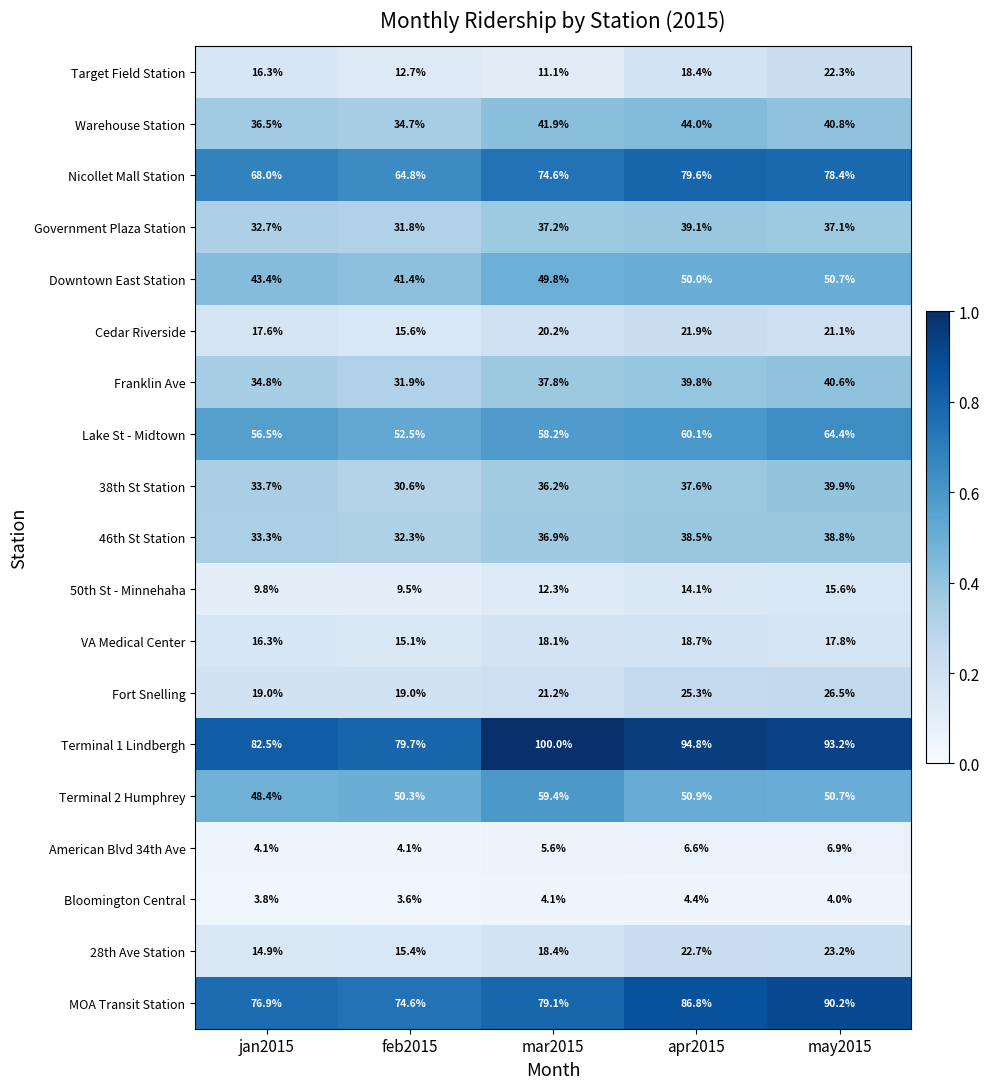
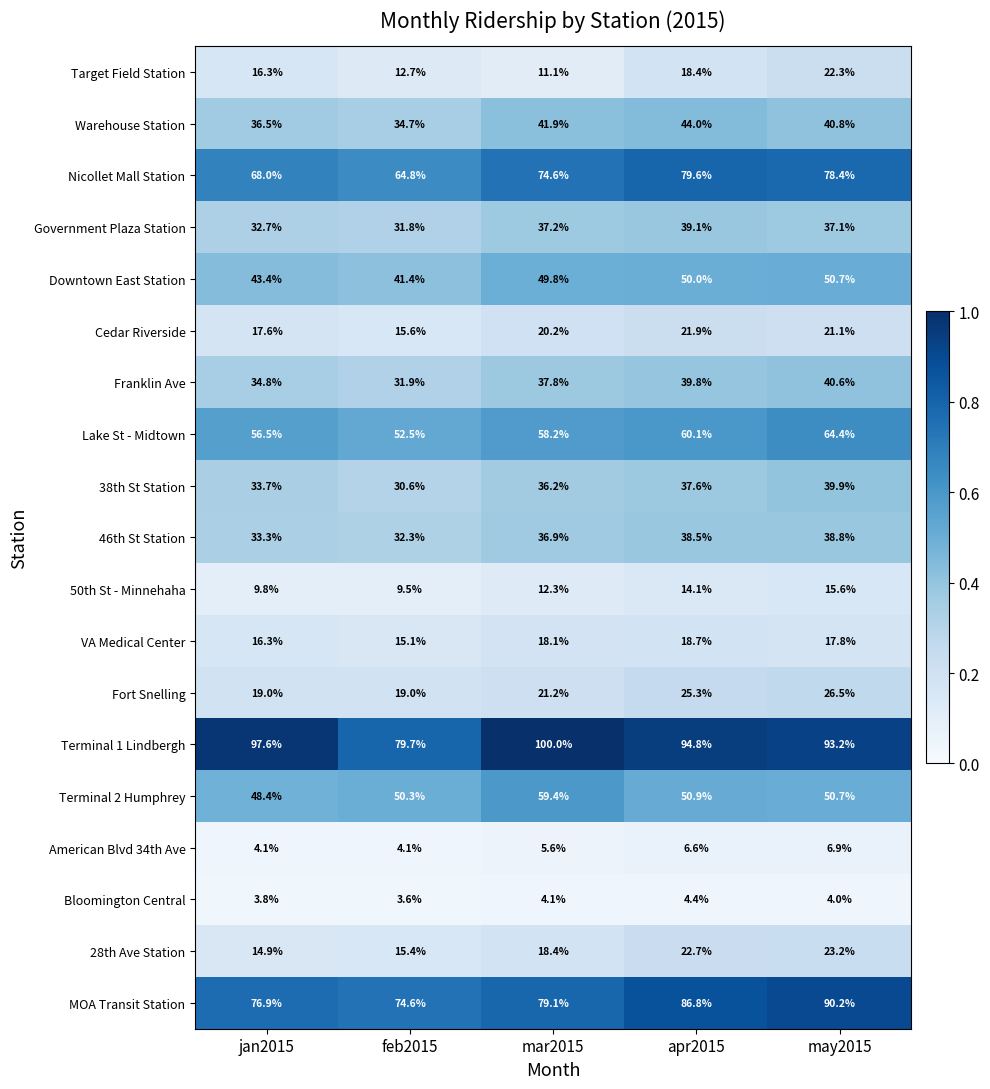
  {
    "Target Field Station": {
      "jan2015": "16.3%",
      "feb2015": "12.7%",
      "mar2015": "11.1%",
      "apr2015": "18.4%",
      "may2015": "22.3%"
    },
    "Warehouse Station": {
      "jan2015": "36.5%",
      "feb2015": "34.7%",
      "mar2015": "41.9%",
      "apr2015": "44.0%",
      "may2015": "40.8%"
    },
    "Nicollet Mall Station": {
      "jan2015": "68.0%",
      "feb2015": "64.8%",
      "mar2015": "74.6%",
      "apr2015": "79.6%",
      "may2015": "78.4%"
    },
    "Government Plaza Station": {
      "jan2015": "32.7%",
      "feb2015": "31.8%",
      "mar2015": "37.2%",
      "apr2015": "39.1%",
      "may2015": "37.1%"
    },
    "Downtown East Station": {
      "jan2015": "43.4%",
      "feb2015": "41.4%",
      "mar2015": "49.8%",
      "apr2015": "50.0%",
      "may2015": "50.7%"
    },
    "Cedar Riverside": {
      "jan2015": "17.6%",
      "feb2015": "15.6%",
      "mar2015": "20.2%",
      "apr2015": "21.9%",
      "may2015": "21.1%"
    },
    "Franklin Ave": {
      "jan2015": "34.8%",
      "feb2015": "31.9%",
      "mar2015": "37.8%",
      "apr2015": "39.8%",
      "may2015": "40.6%"
    },
    "Lake St - Midtown": {
      "jan2015": "56.5%",
      "feb2015": "52.5%",
      "mar2015": "58.2%",
      "apr2015": "60.1%",
      "may2015": "64.4%"
    },
    "38th St Station": {
      "jan2015": "33.7%",
      "feb2015": "30.6%",
      "mar2015": "36.2%",
      "apr2015": "37.6%",
      "may2015": "39.9%"
    },
    "46th St Station": {
      "jan2015": "33.3%",
      "feb2015": "32.3%",
      "mar2015": "36.9%",
      "apr2015": "38.5%",
      "may2015": "38.8%"
    },
    "50th St - Minnehaha": {
      "jan2015": "9.8%",
      "feb2015": "9.5%",
      "mar2015": "12.3%",
      "apr2015": "14.1%",
      "may2015": "15.6%"
    },
    "VA Medical Center": {
      "jan2015": "16.3%",
      "feb2015": "15.1%",
      "mar2015": "18.1%",
      "apr2015": "18.7%",
      "may2015": "17.8%"
    },
    "Fort Snelling": {
      "jan2015": "19.0%",
      "feb2015": "19.0%",
      "mar2015": "21.2%",
      "apr2015": "25.3%",
      "may2015": "26.5%"
    },
    "Terminal 1 Lindbergh": {
-     "jan2015": "82.5%",
+     "jan2015": "97.6%",
      "feb2015": "79.7%",
      "mar2015": "100.0%",
      "apr2015": "94.8%",
      "may2015": "93.2%"
    },
    "Terminal 2 Humphrey": {
      "jan2015": "48.4%",
      "feb2015": "50.3%",
      "mar2015": "59.4%",
      "apr2015": "50.9%",
      "may2015": "50.7%"
    },
    "American Blvd 34th Ave": {
      "jan2015": "4.1%",
      "feb2015": "4.1%",
      "mar2015": "5.6%",
      "apr2015": "6.6%",
      "may2015": "6.9%"
    },
    "Bloomington Central": {
      "jan2015": "3.8%",
      "feb2015": "3.6%",
      "mar2015": "4.1%",
      "apr2015": "4.4%",
      "may2015": "4.0%"
    },
    "28th Ave Station": {
      "jan2015": "14.9%",
      "feb2015": "15.4%",
      "mar2015": "18.4%",
      "apr2015": "22.7%",
      "may2015": "23.2%"
    },
    "MOA Transit Station": {
      "jan2015": "76.9%",
      "feb2015": "74.6%",
      "mar2015": "79.1%",
      "apr2015": "86.8%",
      "may2015": "90.2%"
    }
  }
